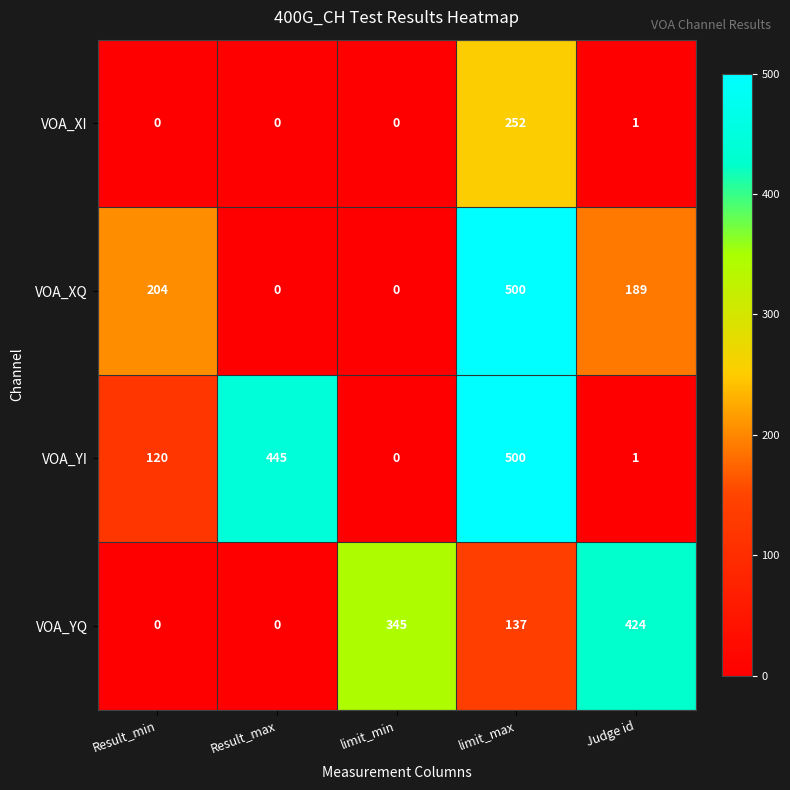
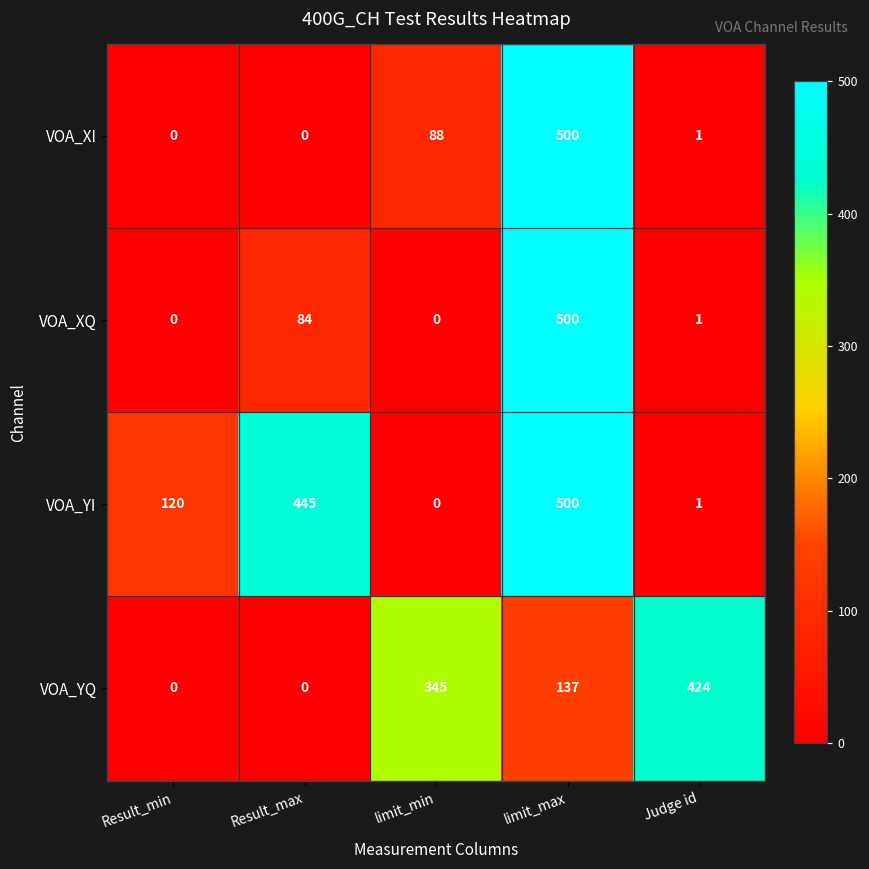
  {
    "VOA_XI": {
      "Result_min": 0,
      "Result_max": 0,
-     "limit_min": 0,
-     "limit_max": 252,
+     "limit_min": 88,
+     "limit_max": 500,
      "Judge id": 1
    },
    "VOA_XQ": {
-     "Result_min": 204,
-     "Result_max": 0,
+     "Result_min": 0,
+     "Result_max": 84,
      "limit_min": 0,
      "limit_max": 500,
-     "Judge id": 189
+     "Judge id": 1
    },
    "VOA_YI": {
      "Result_min": 120,
      "Result_max": 445,
      "limit_min": 0,
      "limit_max": 500,
      "Judge id": 1
    },
    "VOA_YQ": {
      "Result_min": 0,
      "Result_max": 0,
      "limit_min": 345,
      "limit_max": 137,
      "Judge id": 424
    }
  }
